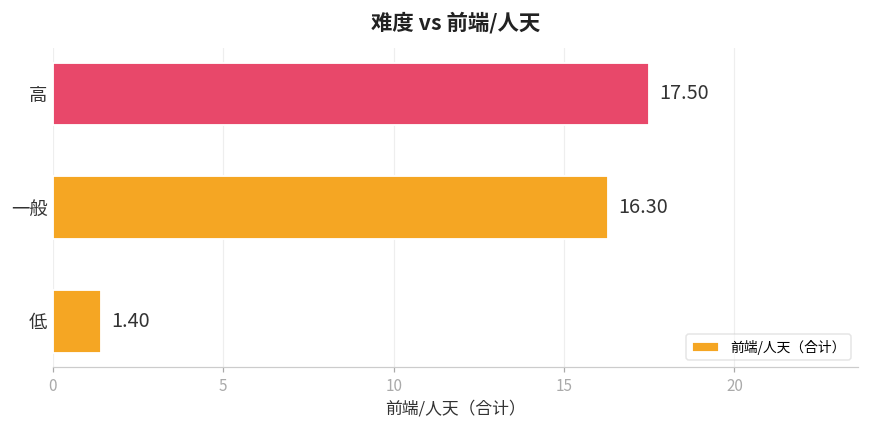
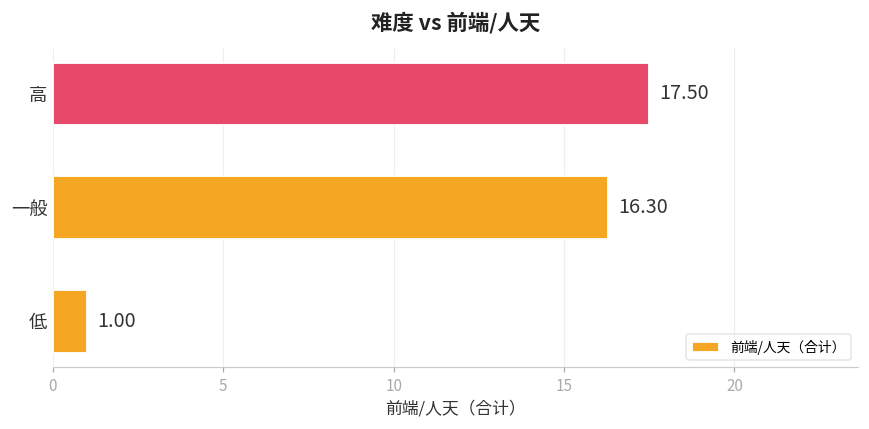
  {
    "高": 17.50,
    "一般": 16.30,
-   "低": 1.40
+   "低": 1.00
  }
